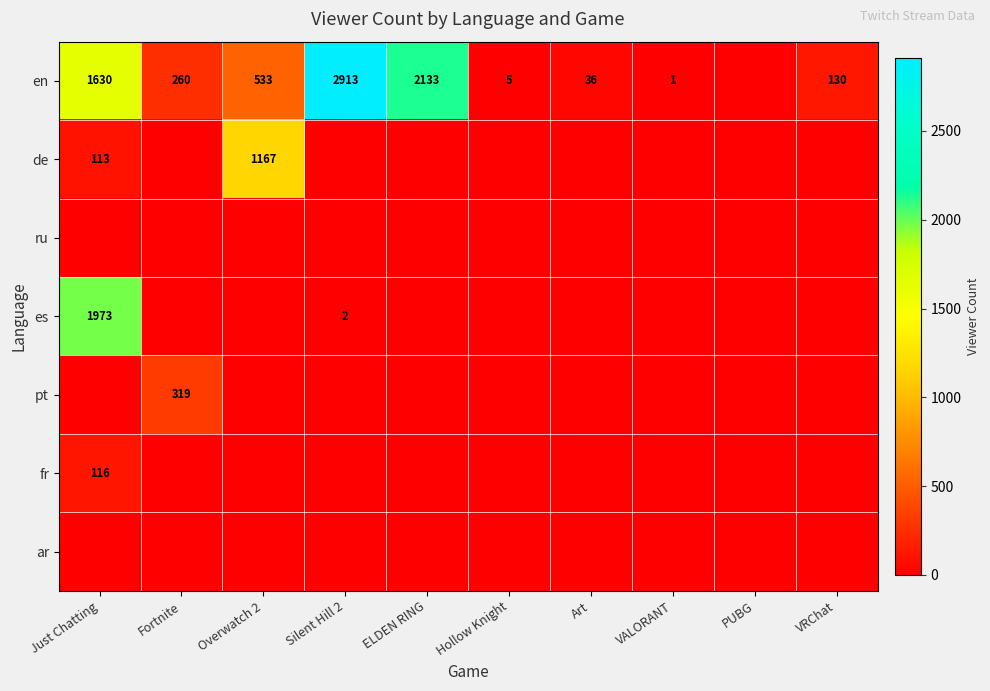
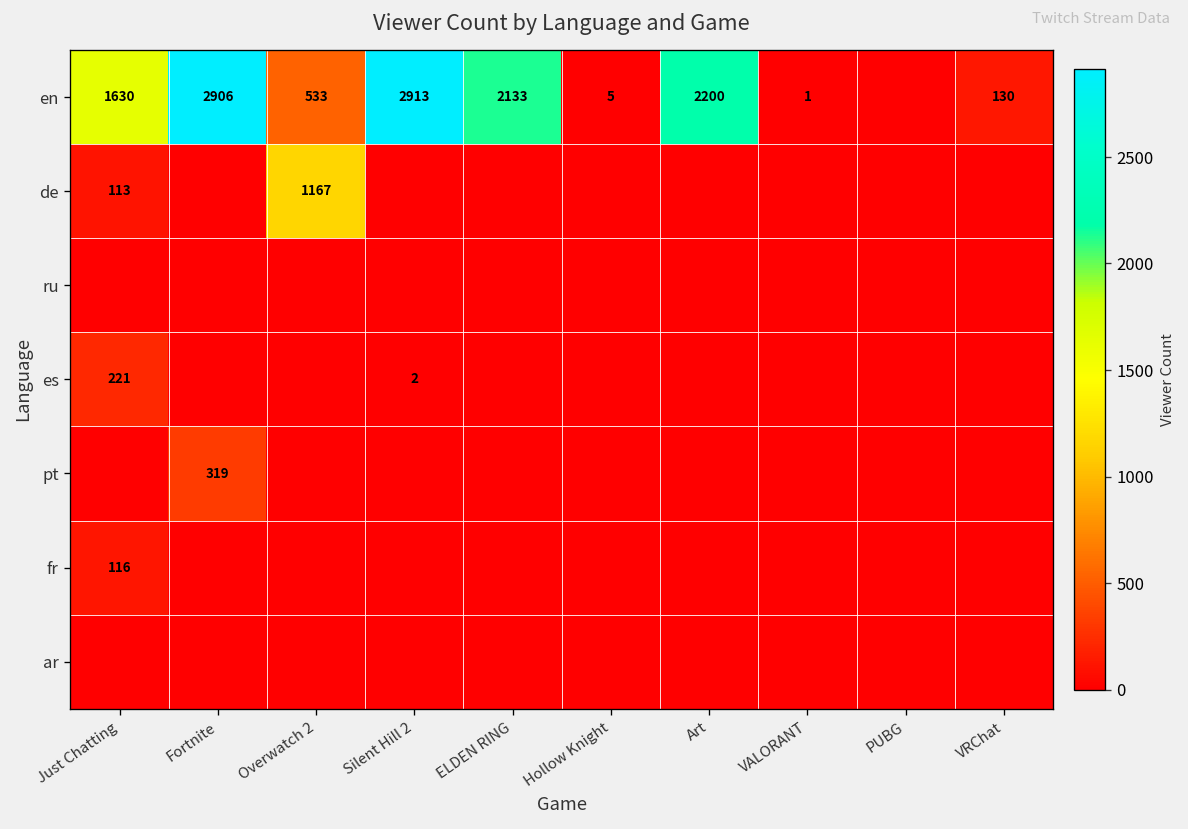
  {
    "en": {
      "Just Chatting": 1630,
-     "Fortnite": 260,
+     "Fortnite": 2906,
      "Overwatch 2": 533,
      "Silent Hill 2": 2913,
      "ELDEN RING": 2133,
      "Hollow Knight": 5,
-     "Art": 36,
+     "Art": 2200,
      "VALORANT": 1,
      "VRChat": 130
    },
    "de": {
      "Just Chatting": 113,
      "Overwatch 2": 1167
    },
    "es": {
-     "Just Chatting": 1973,
+     "Just Chatting": 221,
      "Silent Hill 2": 2
    },
    "pt": {
      "Fortnite": 319
    },
    "fr": {
      "Just Chatting": 116
    }
  }
